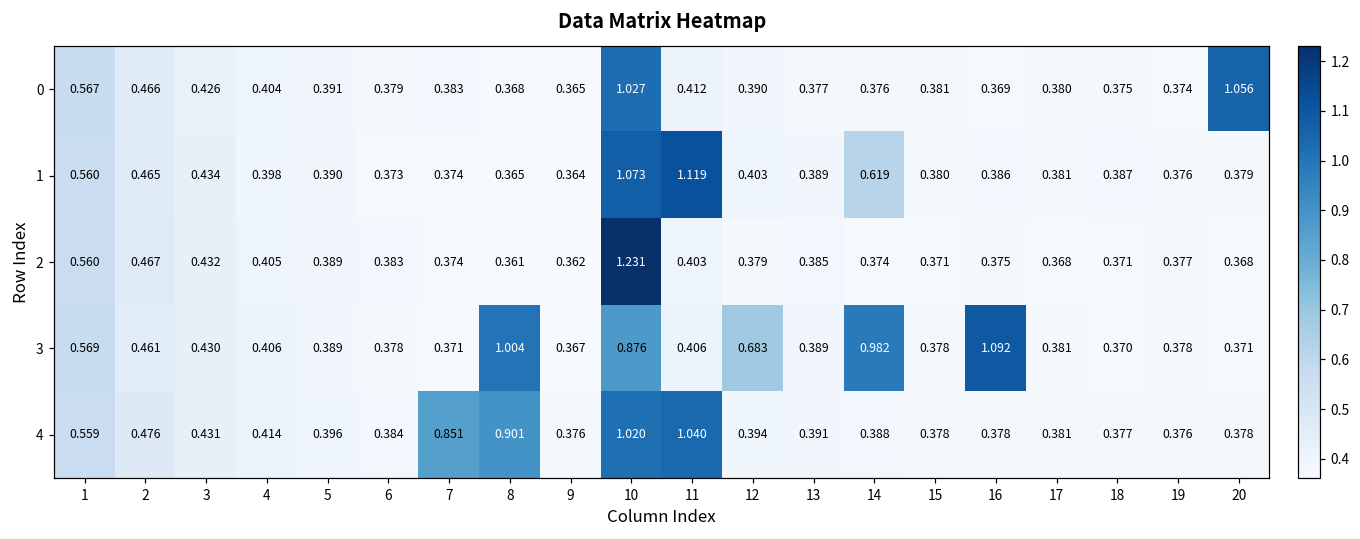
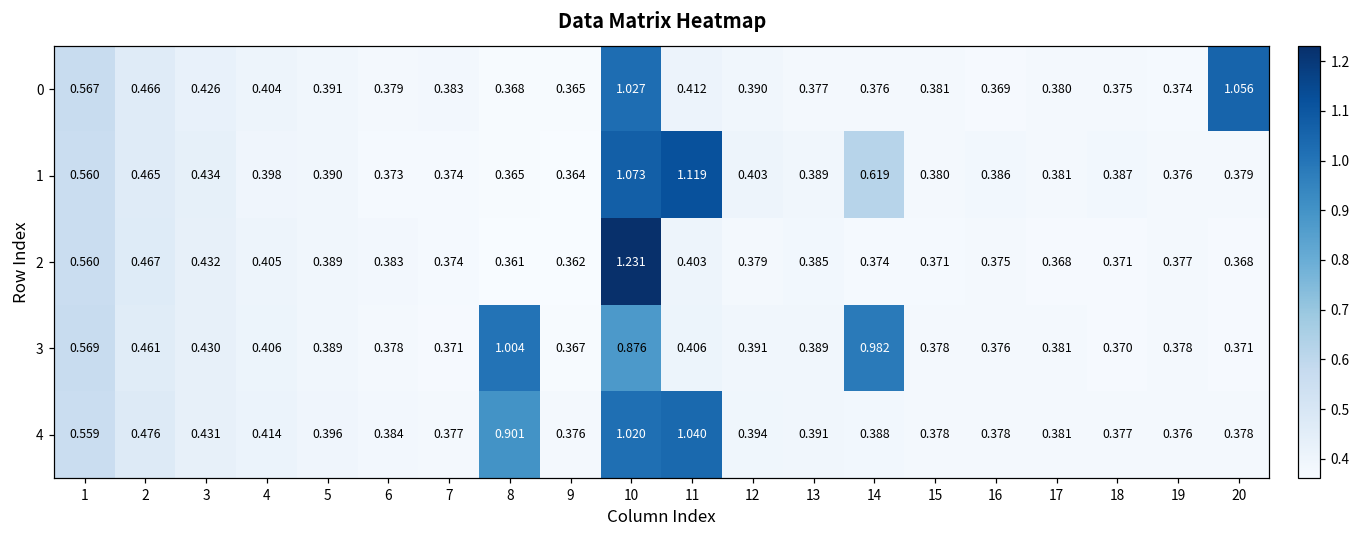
  {
    "0": {
      "1": 0.567,
      "2": 0.466,
      "3": 0.426,
      "4": 0.404,
      "5": 0.391,
      "6": 0.379,
      "7": 0.383,
      "8": 0.368,
      "9": 0.365,
      "10": 1.027,
      "11": 0.412,
      "12": 0.390,
      "13": 0.377,
      "14": 0.376,
      "15": 0.381,
      "16": 0.369,
      "17": 0.380,
      "18": 0.375,
      "19": 0.374,
      "20": 1.056
    },
    "1": {
      "1": 0.560,
      "2": 0.465,
      "3": 0.434,
      "4": 0.398,
      "5": 0.390,
      "6": 0.373,
      "7": 0.374,
      "8": 0.365,
      "9": 0.364,
      "10": 1.073,
      "11": 1.119,
      "12": 0.403,
      "13": 0.389,
      "14": 0.619,
      "15": 0.380,
      "16": 0.386,
      "17": 0.381,
      "18": 0.387,
      "19": 0.376,
      "20": 0.379
    },
    "2": {
      "1": 0.560,
      "2": 0.467,
      "3": 0.432,
      "4": 0.405,
      "5": 0.389,
      "6": 0.383,
      "7": 0.374,
      "8": 0.361,
      "9": 0.362,
      "10": 1.231,
      "11": 0.403,
      "12": 0.379,
      "13": 0.385,
      "14": 0.374,
      "15": 0.371,
      "16": 0.375,
      "17": 0.368,
      "18": 0.371,
      "19": 0.377,
      "20": 0.368
    },
    "3": {
      "1": 0.569,
      "2": 0.461,
      "3": 0.430,
      "4": 0.406,
      "5": 0.389,
      "6": 0.378,
      "7": 0.371,
      "8": 1.004,
      "9": 0.367,
      "10": 0.876,
      "11": 0.406,
-     "12": 0.683,
+     "12": 0.391,
      "13": 0.389,
      "14": 0.982,
      "15": 0.378,
-     "16": 1.092,
+     "16": 0.376,
      "17": 0.381,
      "18": 0.370,
      "19": 0.378,
      "20": 0.371
    },
    "4": {
      "1": 0.559,
      "2": 0.476,
      "3": 0.431,
      "4": 0.414,
      "5": 0.396,
      "6": 0.384,
-     "7": 0.851,
+     "7": 0.377,
      "8": 0.901,
      "9": 0.376,
      "10": 1.020,
      "11": 1.040,
      "12": 0.394,
      "13": 0.391,
      "14": 0.388,
      "15": 0.378,
      "16": 0.378,
      "17": 0.381,
      "18": 0.377,
      "19": 0.376,
      "20": 0.378
    }
  }
